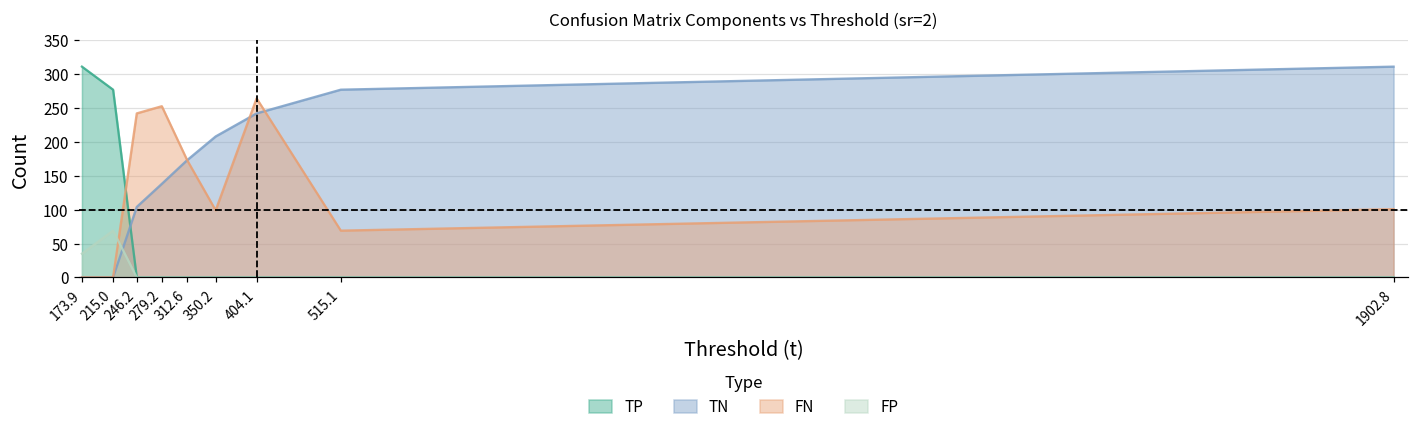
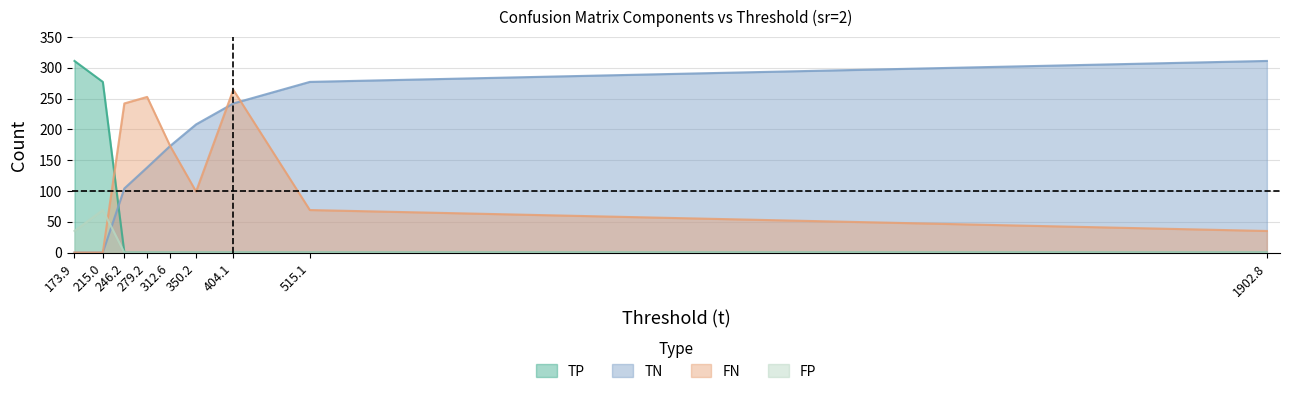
  {
    "TP": {
      "173.9": 310,
      "215.0": 280
    },
    "FN": {
      "246.2": 240,
      "279.2": 250,
      "350.2": 100,
      "404.1": 260,
      "515.1": 70,
-     "1902.8": 100
+     "1902.8": 40
    }
  }
